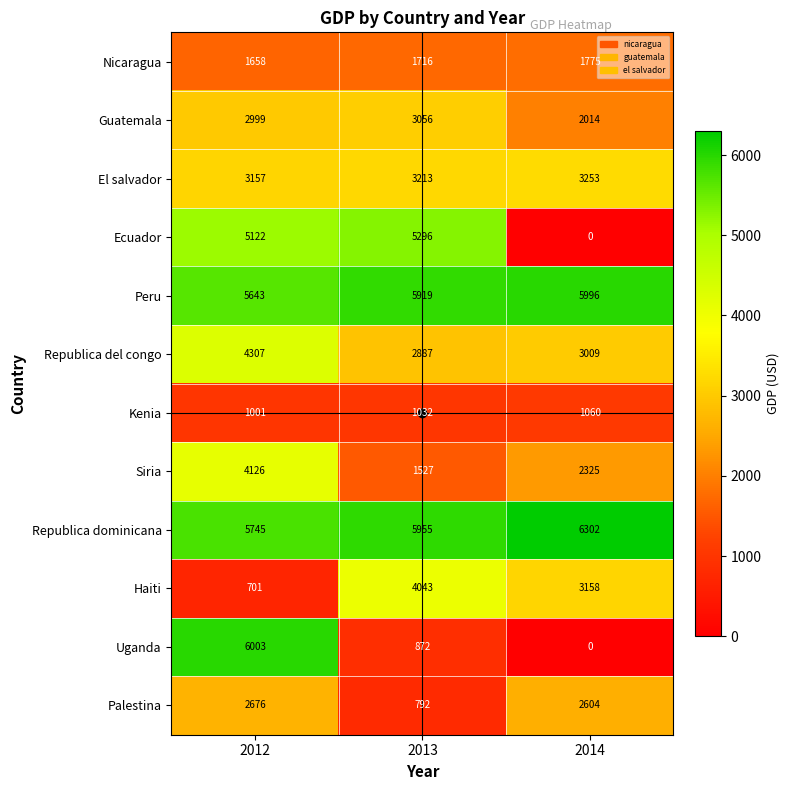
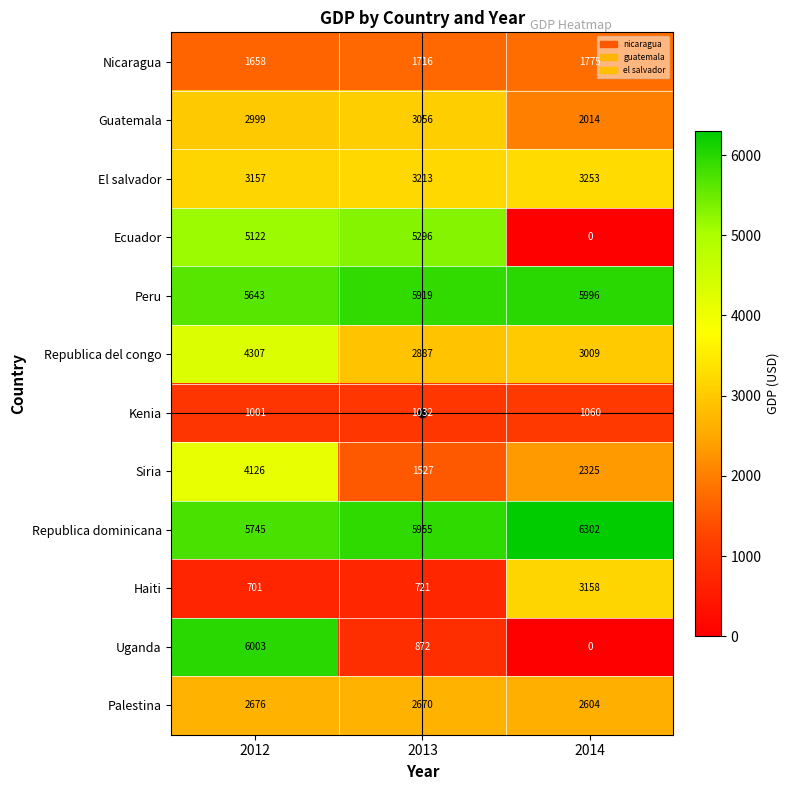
  {
    "Nicaragua": {
      "2012": 1658,
      "2013": 1716
    },
    "Guatemala": {
      "2012": 2999,
      "2013": 3056,
      "2014": 2014
    },
    "El salvador": {
      "2012": 3157,
      "2013": 3213,
      "2014": 3253
    },
    "Ecuador": {
      "2012": 5122,
      "2013": 5296,
      "2014": 0
    },
    "Peru": {
      "2012": 5643,
      "2013": 5919,
      "2014": 5996
    },
    "Republica del congo": {
      "2012": 4307,
      "2013": 2887,
      "2014": 3009
    },
    "Kenia": {
      "2012": 1001,
      "2014": 1060
    },
    "Siria": {
      "2012": 4126,
      "2013": 1527,
      "2014": 2325
    },
    "Republica dominicana": {
      "2012": 5745,
      "2013": 5955,
      "2014": 6302
    },
    "Haiti": {
      "2012": 701,
-     "2013": 4043,
+     "2013": 721,
      "2014": 3158
    },
    "Uganda": {
      "2012": 6003,
      "2013": 872,
      "2014": 0
    },
    "Palestina": {
      "2012": 2676,
-     "2013": 792,
+     "2013": 2670,
      "2014": 2604
    }
  }
